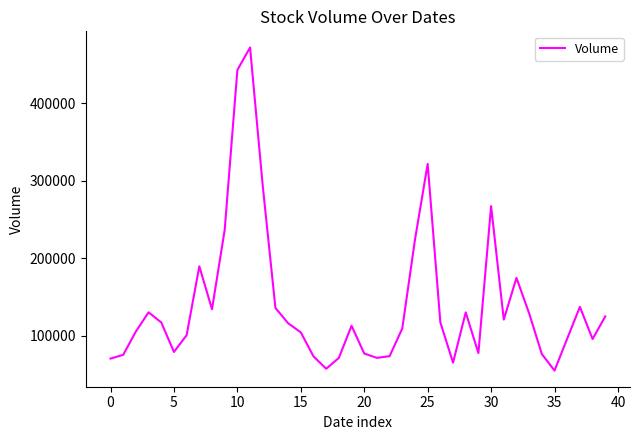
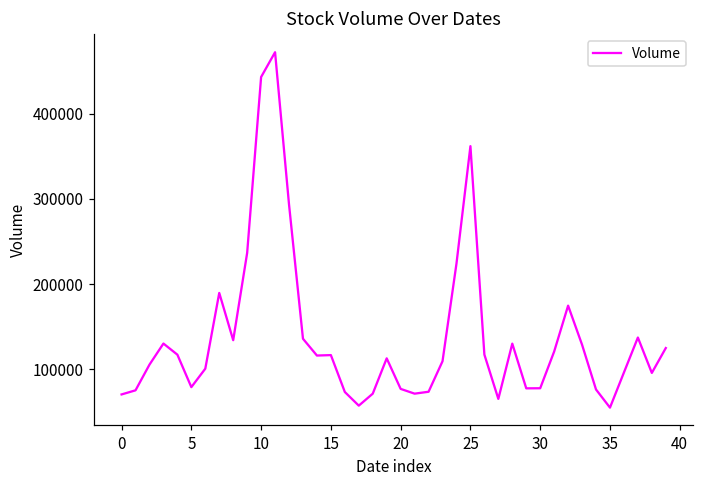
  {
    "0": 70000,
    "5": 80000,
    "10": 440000,
-   "15": 100000,
+   "15": 120000,
    "20": 80000,
-   "25": 320000,
-   "30": 270000,
+   "25": 360000,
+   "30": 80000,
    "35": 50000
  }
